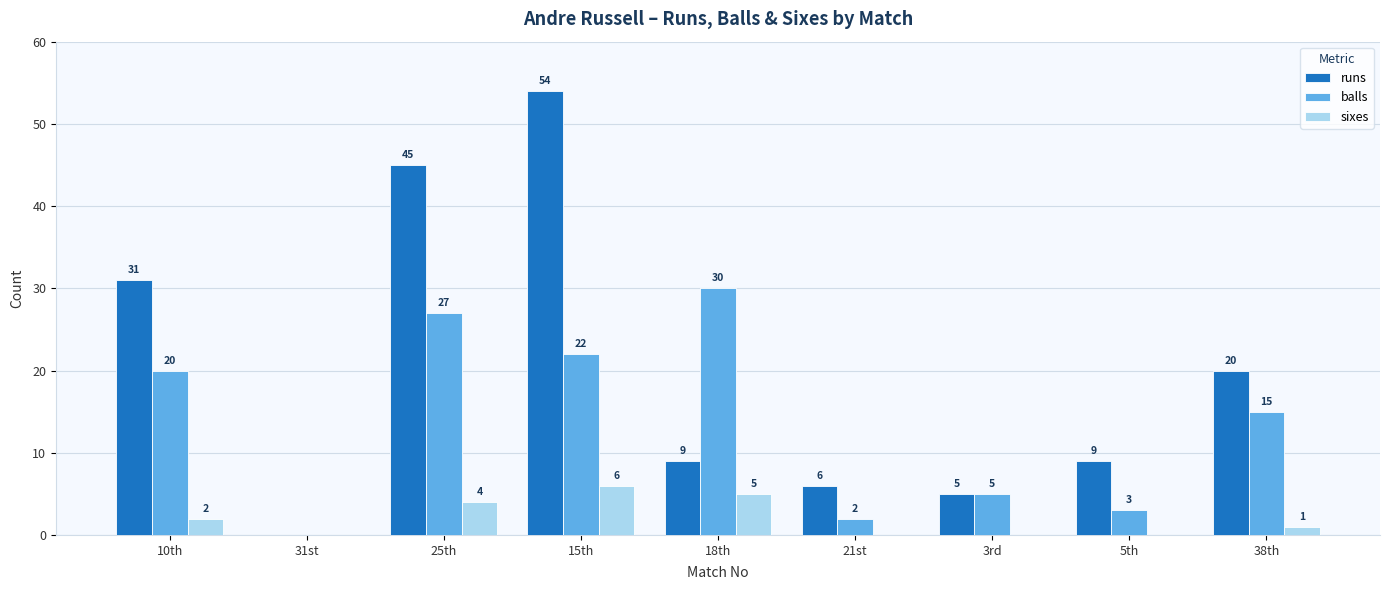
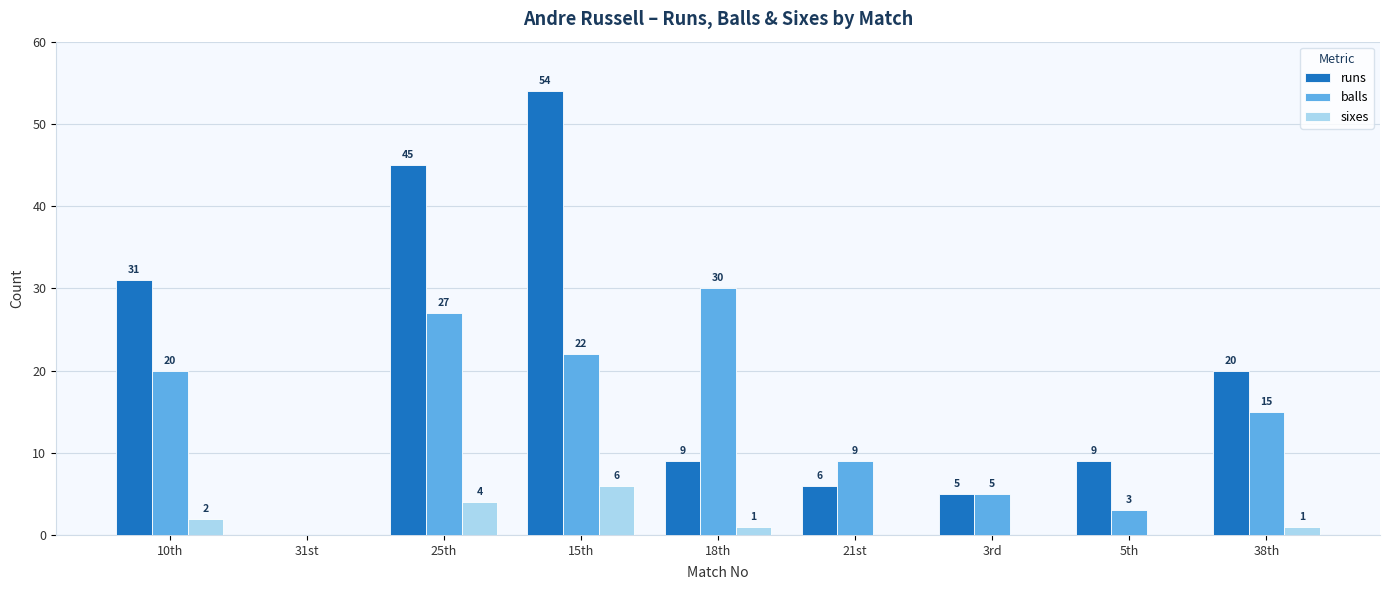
  {
    "runs": {
      "10th": 31,
      "25th": 45,
      "15th": 54,
      "18th": 9,
      "21st": 6,
      "3rd": 5,
      "5th": 9,
      "38th": 20
    },
    "balls": {
      "10th": 20,
      "25th": 27,
      "15th": 22,
      "18th": 30,
-     "21st": 2,
+     "21st": 9,
      "3rd": 5,
      "5th": 3,
      "38th": 15
    },
    "sixes": {
      "10th": 2,
      "25th": 4,
      "15th": 6,
-     "18th": 5,
+     "18th": 1,
      "38th": 1
    }
  }
